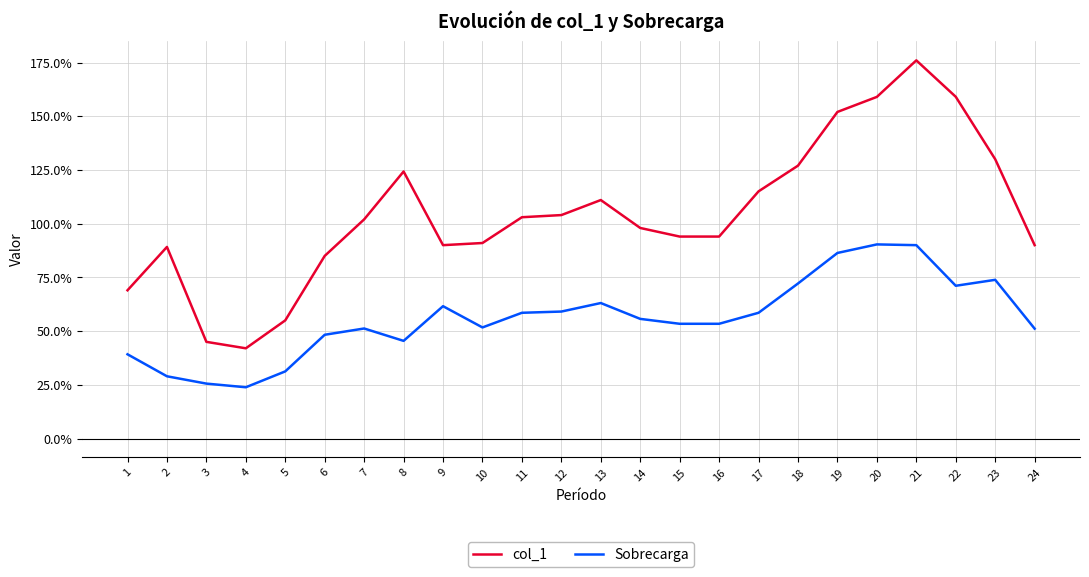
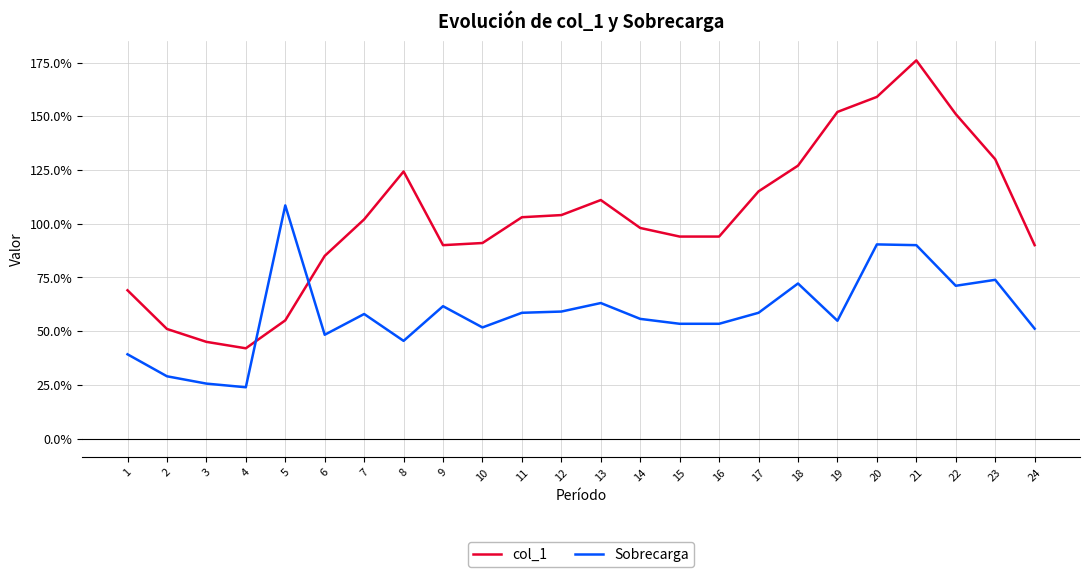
  {
    "col_1": {
      "1": "69%",
-     "2": "89%",
+     "2": "51%",
      "3": "45%",
      "4": "42%",
      "5": "55%",
      "6": "85%",
      "7": "102%",
      "8": "124%",
      "9": "90%",
      "10": "91%",
      "11": "103%",
      "12": "104%",
      "13": "111%",
      "14": "98%",
      "15": "94%",
      "16": "94%",
      "17": "115%",
      "18": "127%",
      "19": "152%",
      "20": "159%",
      "21": "176%",
-     "22": "159%",
+     "22": "151%",
      "23": "130%",
      "24": "90%"
    },
    "Sobrecarga": {
      "1": "39%",
      "2": "29%",
      "3": "26%",
      "4": "24%",
-     "5": "31%",
+     "5": "109%",
      "6": "48%",
-     "7": "51%",
+     "7": "58%",
      "8": "45%",
      "9": "62%",
      "10": "52%",
      "11": "59%",
      "12": "59%",
      "13": "63%",
      "14": "56%",
      "15": "53%",
      "16": "53%",
      "17": "59%",
      "18": "72%",
-     "19": "86%",
+     "19": "55%",
      "20": "90%",
      "21": "90%",
      "22": "71%",
      "23": "74%",
      "24": "51%"
    }
  }
